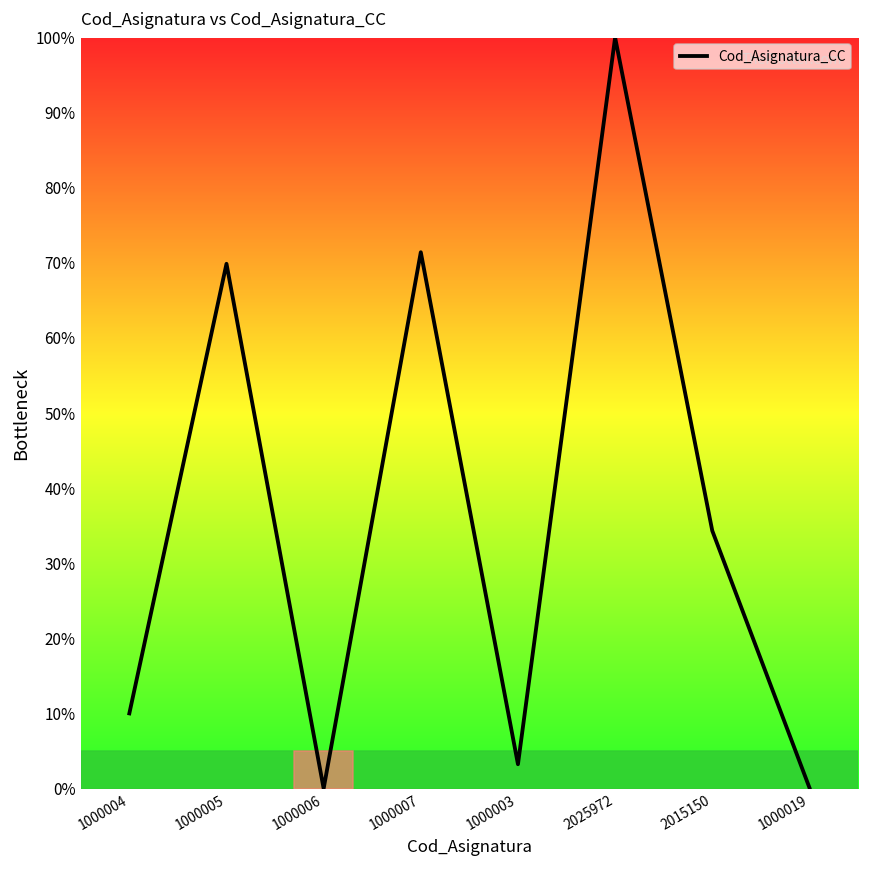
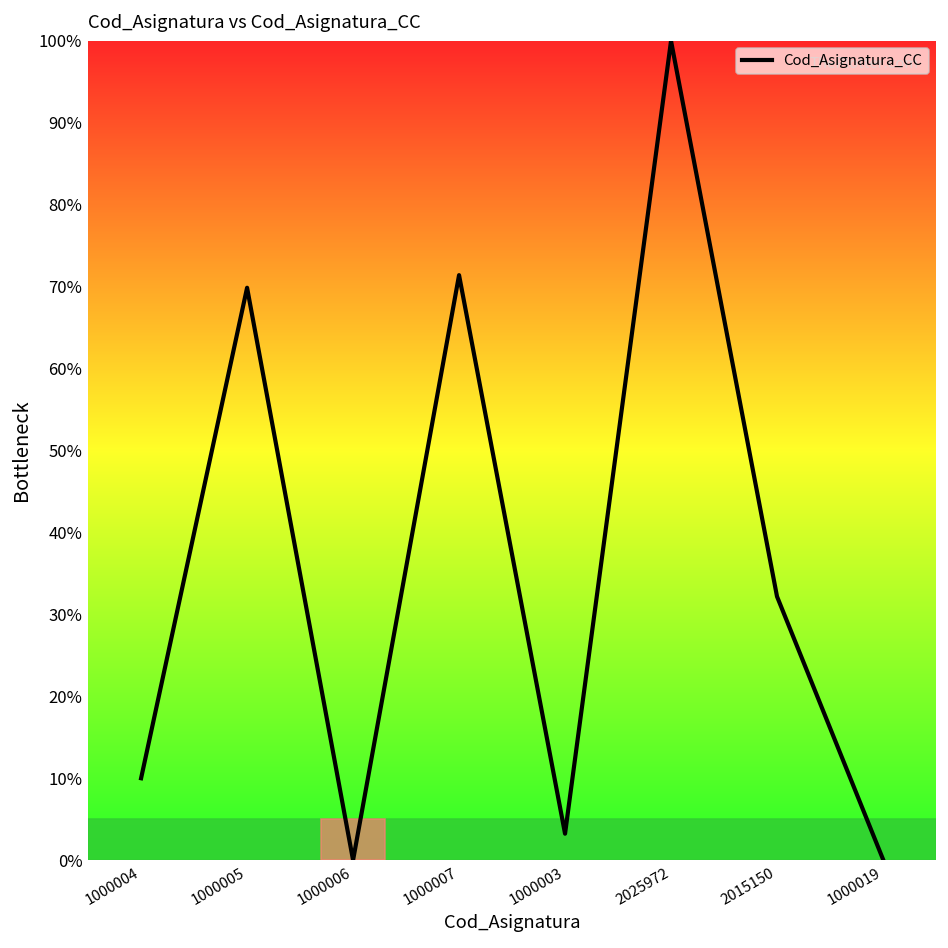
  {
    "1000004": "10%",
    "1000005": "70%",
    "1000007": "71%",
    "2025972": "100%",
-   "2015150": "34%"
+   "2015150": "32%"
  }
